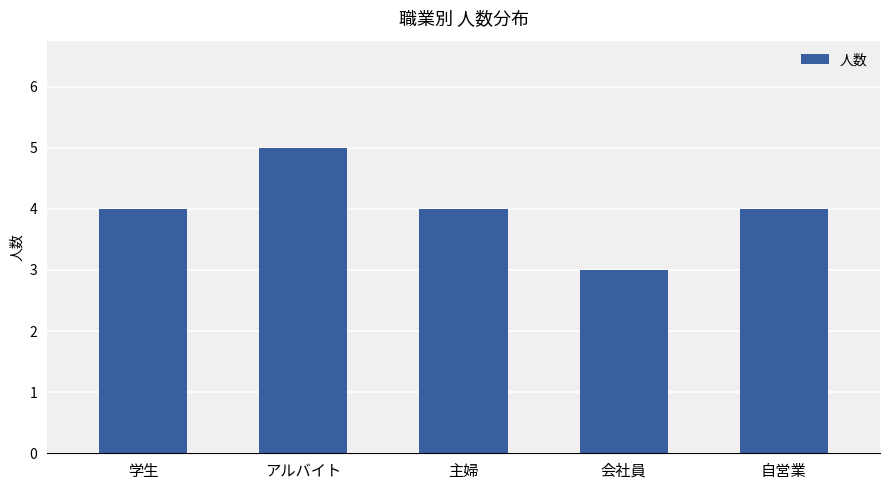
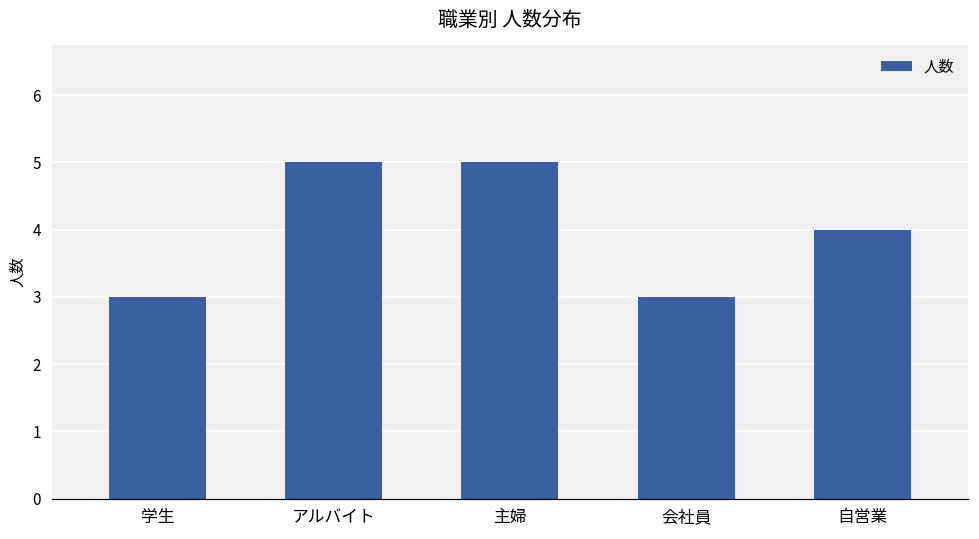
  {
-   "学生": 4,
+   "学生": 3,
    "アルバイト": 5,
-   "主婦": 4,
+   "主婦": 5,
    "会社員": 3,
    "自営業": 4
  }
